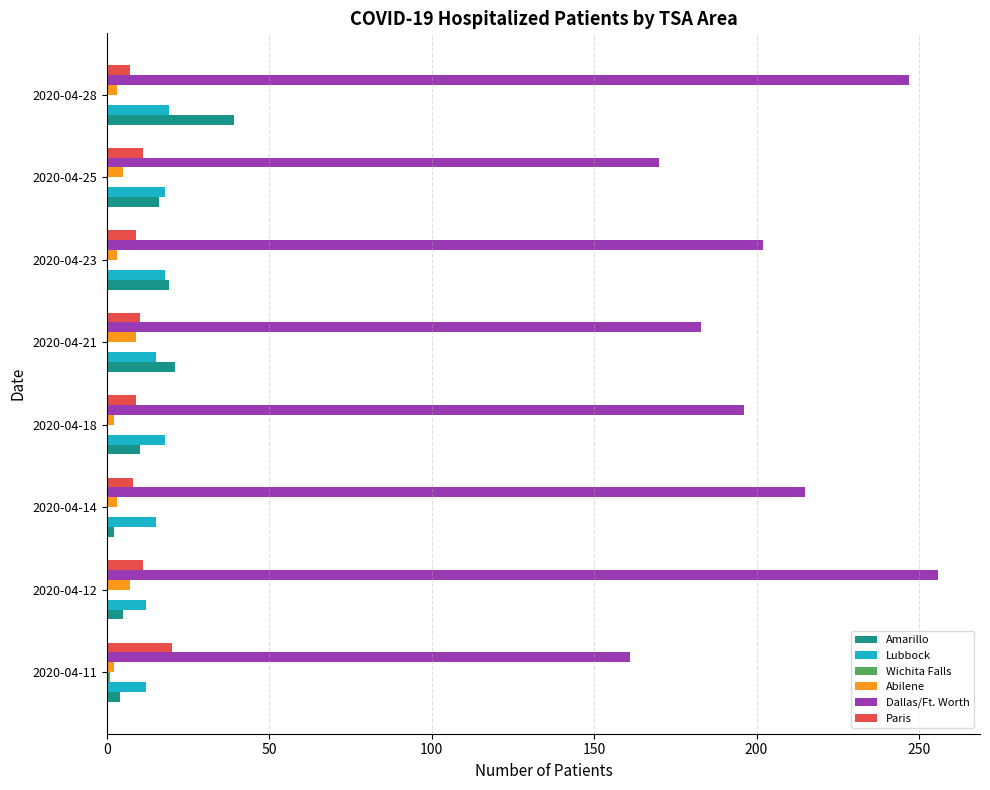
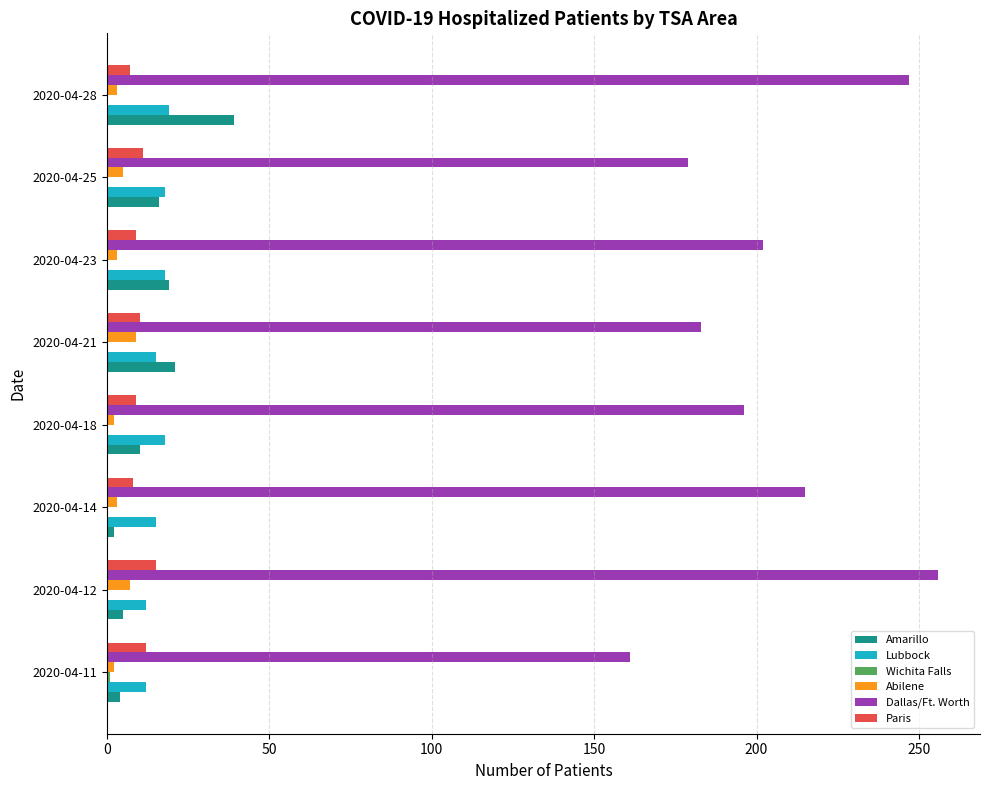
  {
    "Amarillo": {
      "2020-04-28": 39,
      "2020-04-25": 16,
      "2020-04-23": 19,
      "2020-04-21": 21,
      "2020-04-18": 10,
      "2020-04-14": 2,
      "2020-04-12": 5,
      "2020-04-11": 4
    },
    "Lubbock": {
      "2020-04-28": 19,
      "2020-04-25": 18,
      "2020-04-23": 18,
      "2020-04-21": 15,
      "2020-04-18": 18,
      "2020-04-14": 15,
      "2020-04-12": 12,
      "2020-04-11": 12
    },
    "Wichita Falls": {
      "2020-04-28": 0,
      "2020-04-25": 0,
      "2020-04-23": 0,
      "2020-04-21": 0,
      "2020-04-18": 0,
      "2020-04-14": 0,
      "2020-04-12": 0,
      "2020-04-11": 1
    },
    "Abilene": {
      "2020-04-28": 3,
      "2020-04-25": 5,
      "2020-04-23": 3,
      "2020-04-21": 9,
      "2020-04-18": 2,
      "2020-04-14": 3,
      "2020-04-12": 7,
      "2020-04-11": 2
    },
    "Dallas/Ft. Worth": {
      "2020-04-28": 247,
-     "2020-04-25": 170,
+     "2020-04-25": 179,
      "2020-04-23": 202,
      "2020-04-21": 183,
      "2020-04-18": 196,
      "2020-04-14": 215,
      "2020-04-12": 256,
      "2020-04-11": 161
    },
    "Paris": {
      "2020-04-28": 7,
      "2020-04-25": 11,
      "2020-04-23": 9,
      "2020-04-21": 10,
      "2020-04-18": 9,
      "2020-04-14": 8,
-     "2020-04-12": 11,
-     "2020-04-11": 20
+     "2020-04-12": 15,
+     "2020-04-11": 12
    }
  }
